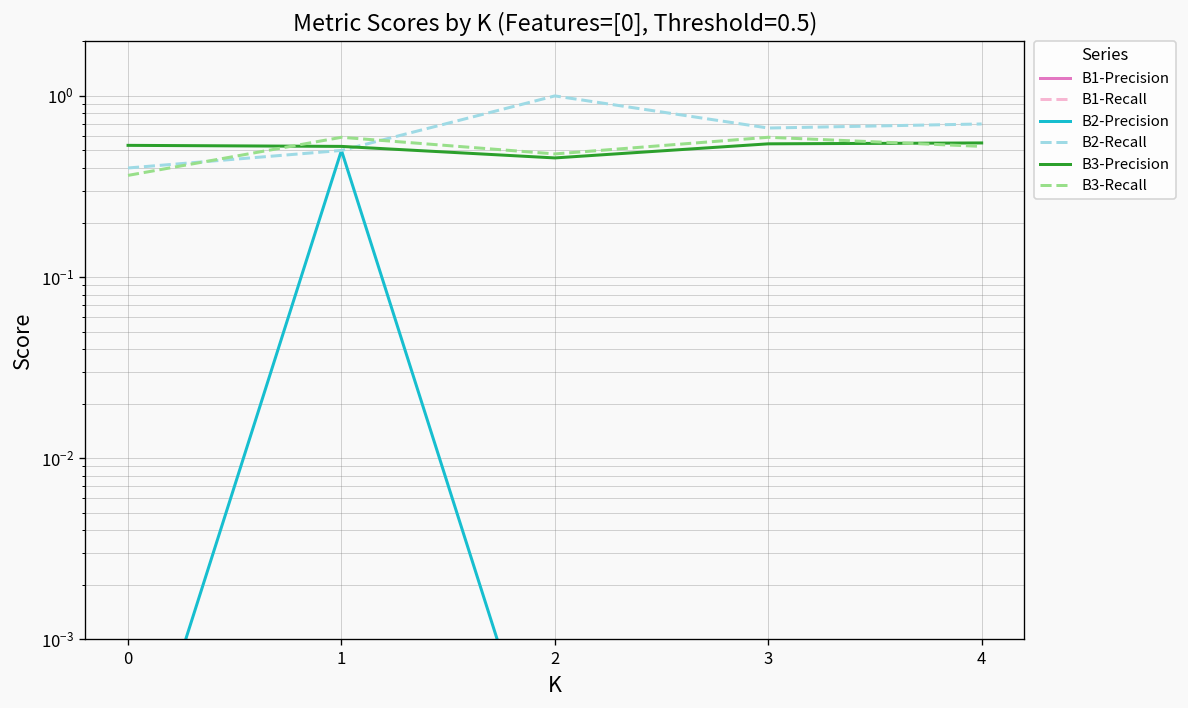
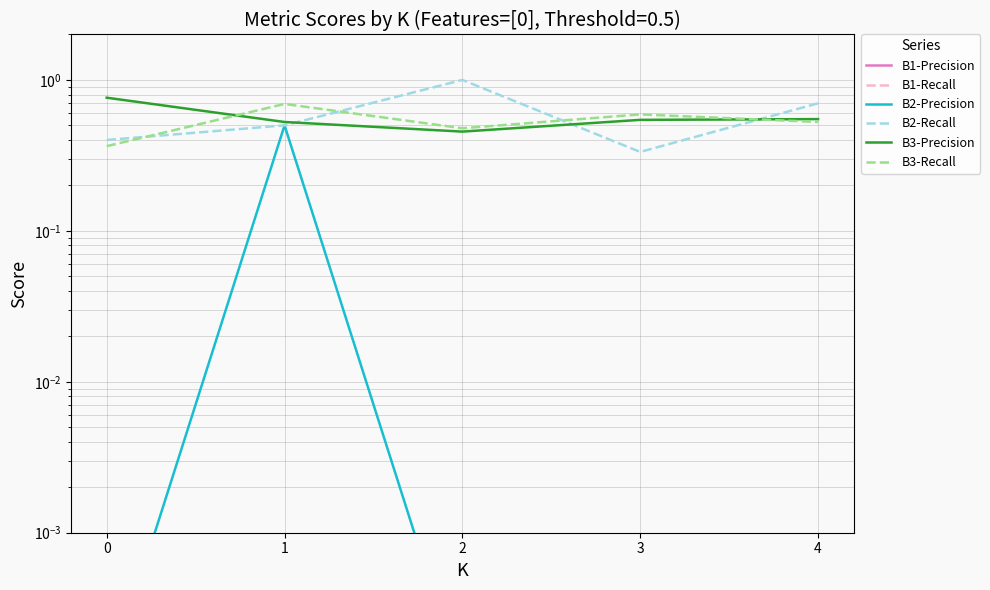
  {
    "B2-Recall": {
      "0": 0.40,
      "2": 1.0,
-     "3": 0.7,
+     "3": 0.33,
      "4": 0.7
    },
    "B3-Precision": {
-     "0": 0.53,
+     "0": 0.8,
      "1": 0.53,
      "2": 0.45,
      "3": 0.54,
      "4": 0.55
    },
    "B3-Recall": {
      "0": 0.36,
-     "1": 0.59,
+     "1": 0.7,
      "2": 0.48,
      "3": 0.59,
      "4": 0.53
    }
  }
